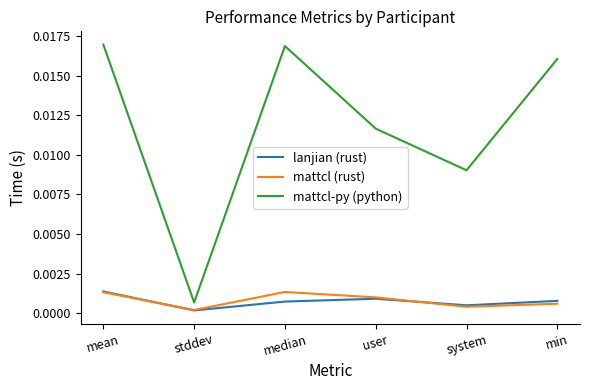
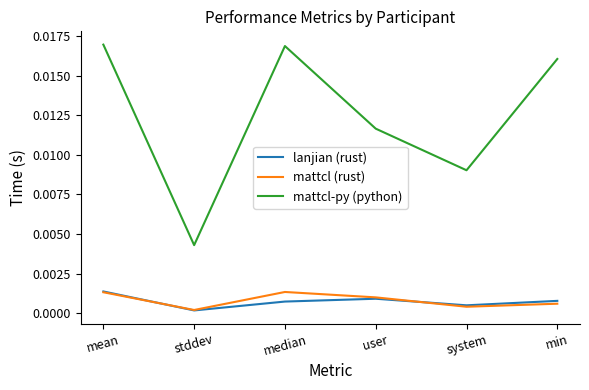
  {
    "lanjian (rust)": {
      "median": 0.0007,
      "min": 0.0008
    },
    "mattcl (rust)": {
      "median": 0.0013,
      "min": 0.0006
    },
    "mattcl-py (python)": {
      "mean": 0.0170,
-     "stddev": 0.0007,
+     "stddev": 0.0043,
      "median": 0.0169,
      "user": 0.0117,
      "system": 0.0090,
      "min": 0.0161
    }
  }
